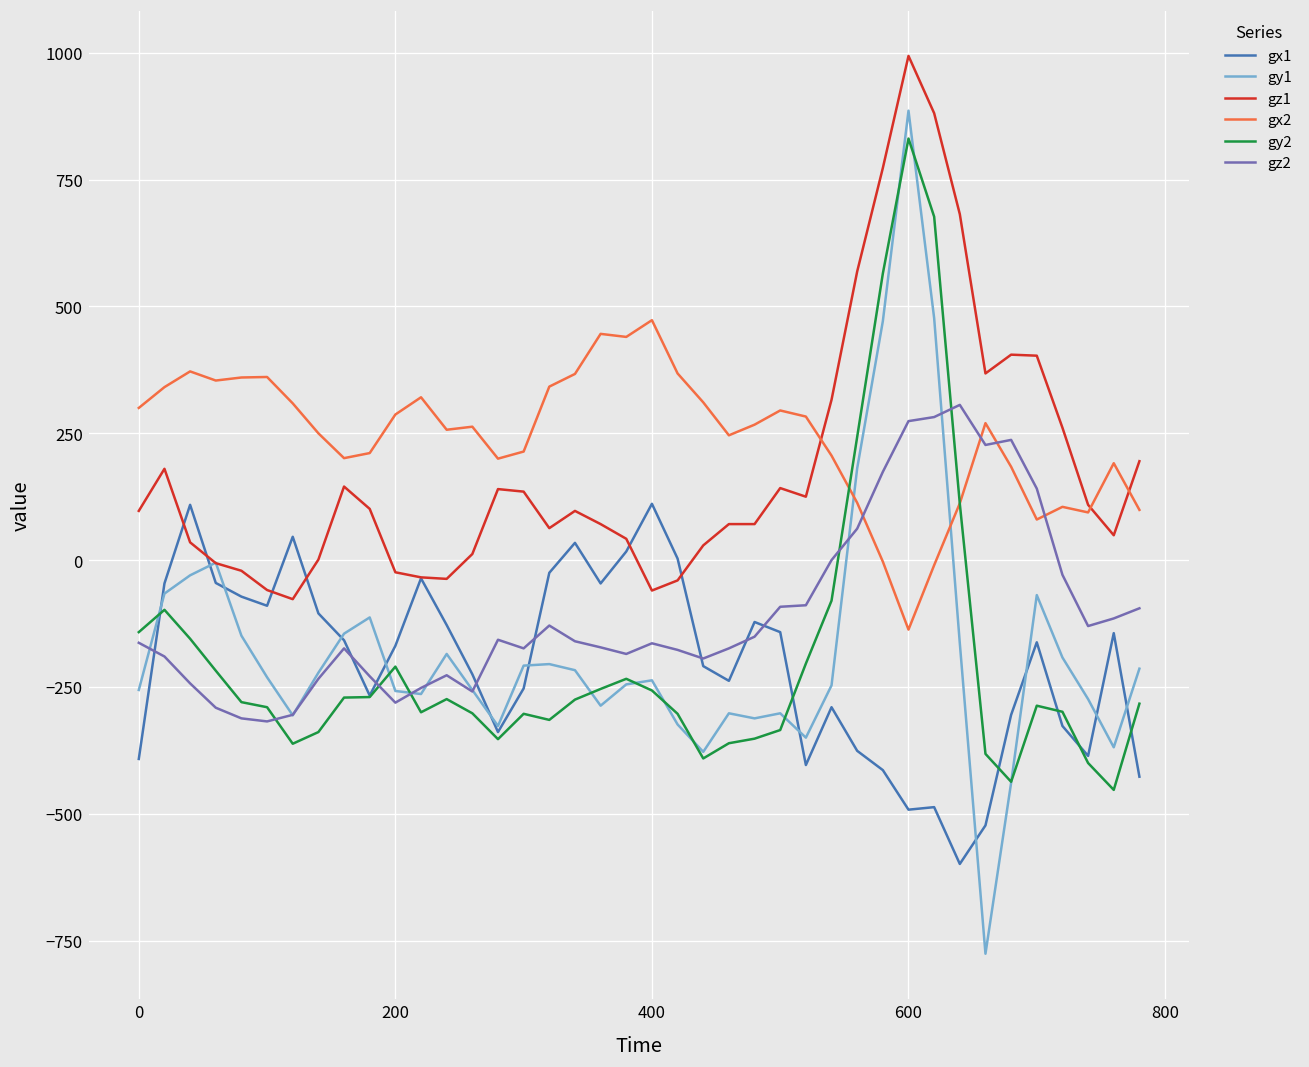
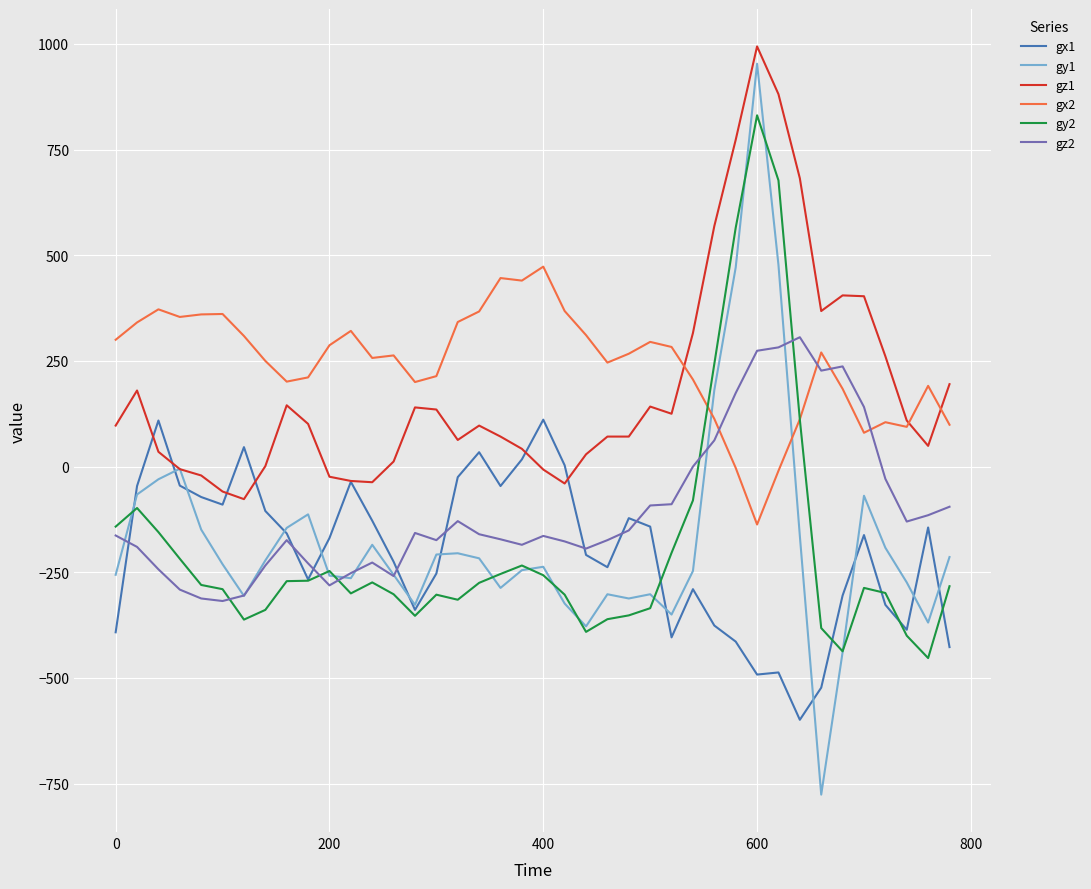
  {
    "gy1": {
      "0": -260,
      "200": -260,
      "400": -240,
-     "600": 890
+     "600": 950
    },
    "gz1": {
      "0": 100,
      "200": -20,
-     "400": -60,
+     "400": -10,
      "600": 990
    },
    "gx2": {
      "0": 300,
      "200": 290,
      "400": 470,
      "600": -140
    },
    "gy2": {
      "0": -140,
-     "200": -210,
+     "200": -250,
      "400": -260,
      "600": 830
    }
  }
